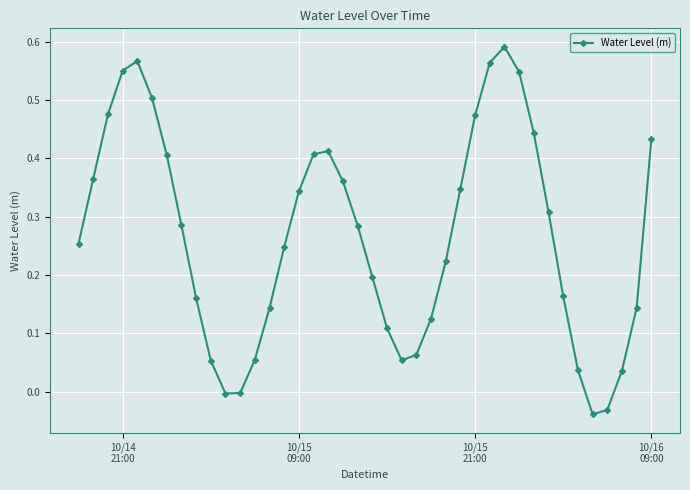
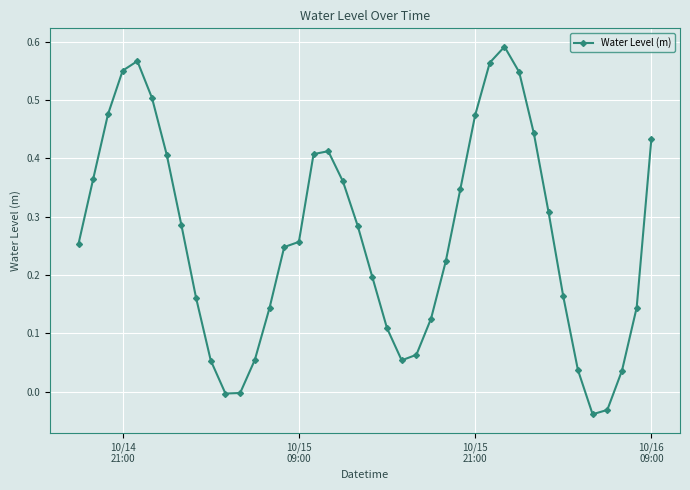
  {
    "10/14 21:00": 0.55,
-   "10/15 09:00": 0.34,
+   "10/15 09:00": 0.26,
    "10/15 21:00": 0.47,
    "10/16 09:00": 0.43
  }
